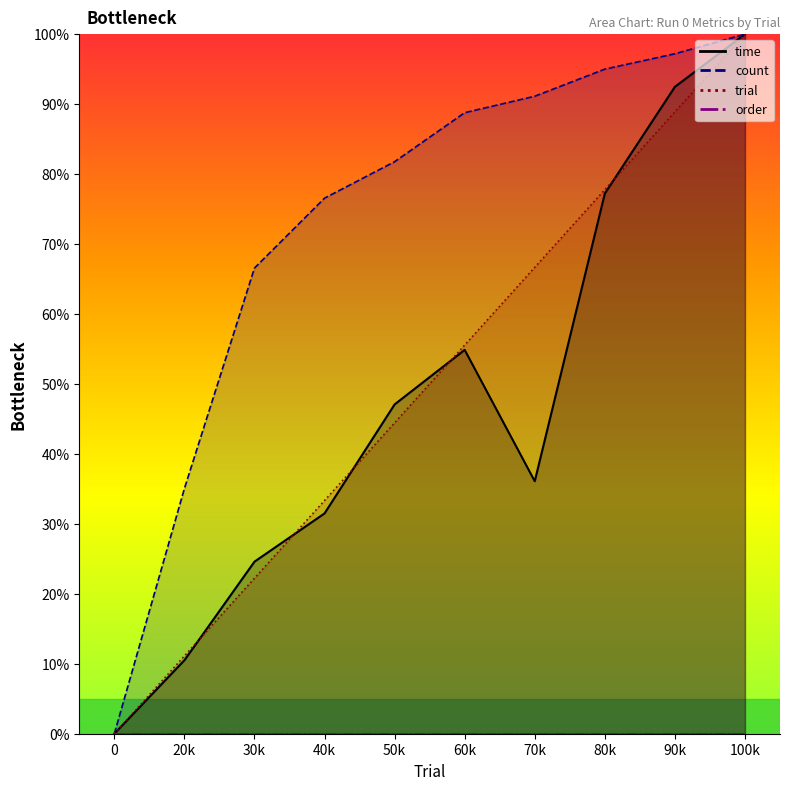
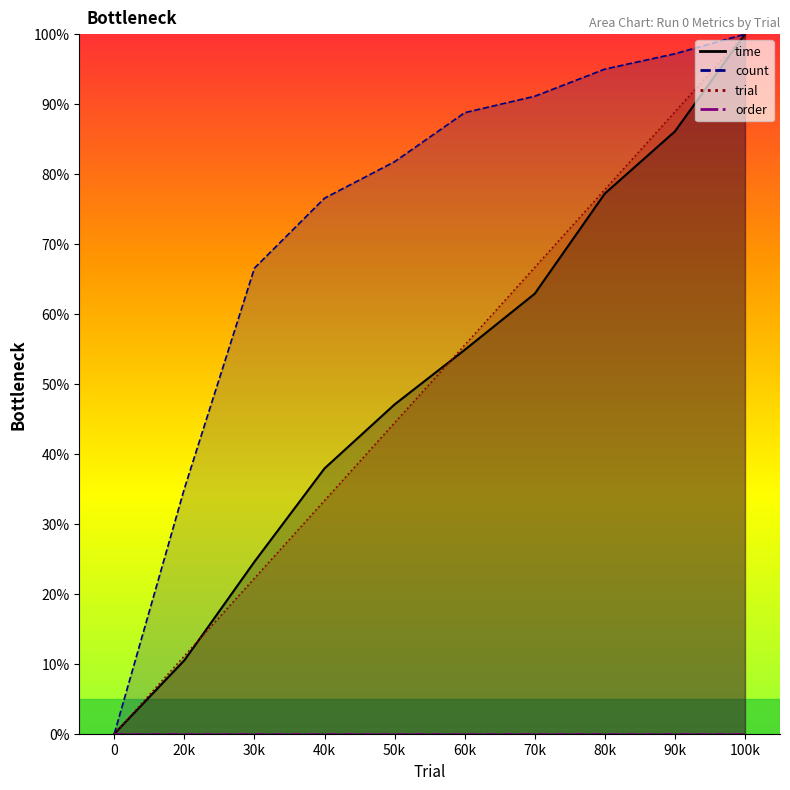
  {
    "time": {
      "20k": "10%",
      "30k": "25%",
-     "40k": "31%",
+     "40k": "38%",
      "50k": "47%",
      "60k": "55%",
-     "70k": "36%",
+     "70k": "63%",
      "80k": "77%",
-     "90k": "92%"
+     "90k": "86%"
    }
  }
